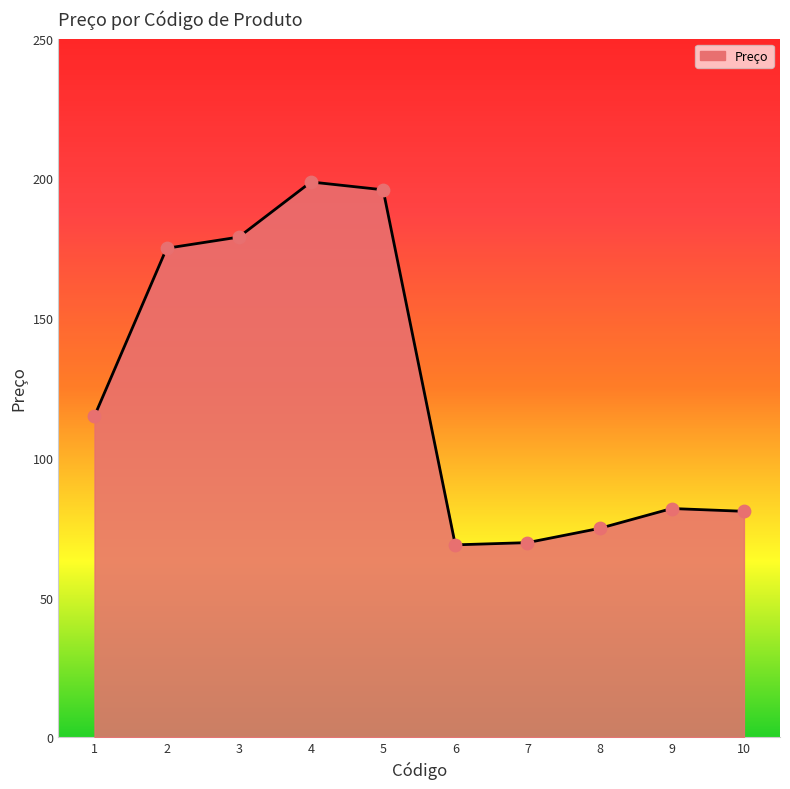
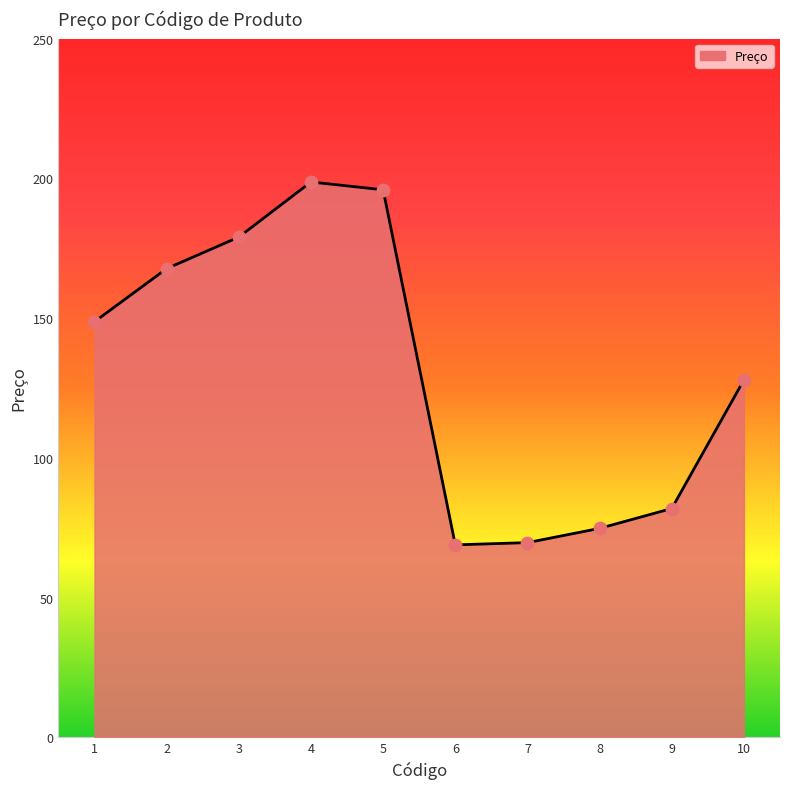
  {
-   "1": 115,
-   "2": 175,
+   "1": 149,
+   "2": 168,
    "3": 179,
    "4": 199,
    "5": 196,
    "6": 69,
    "7": 70,
    "8": 75,
    "9": 82,
-   "10": 81
+   "10": 128
  }
